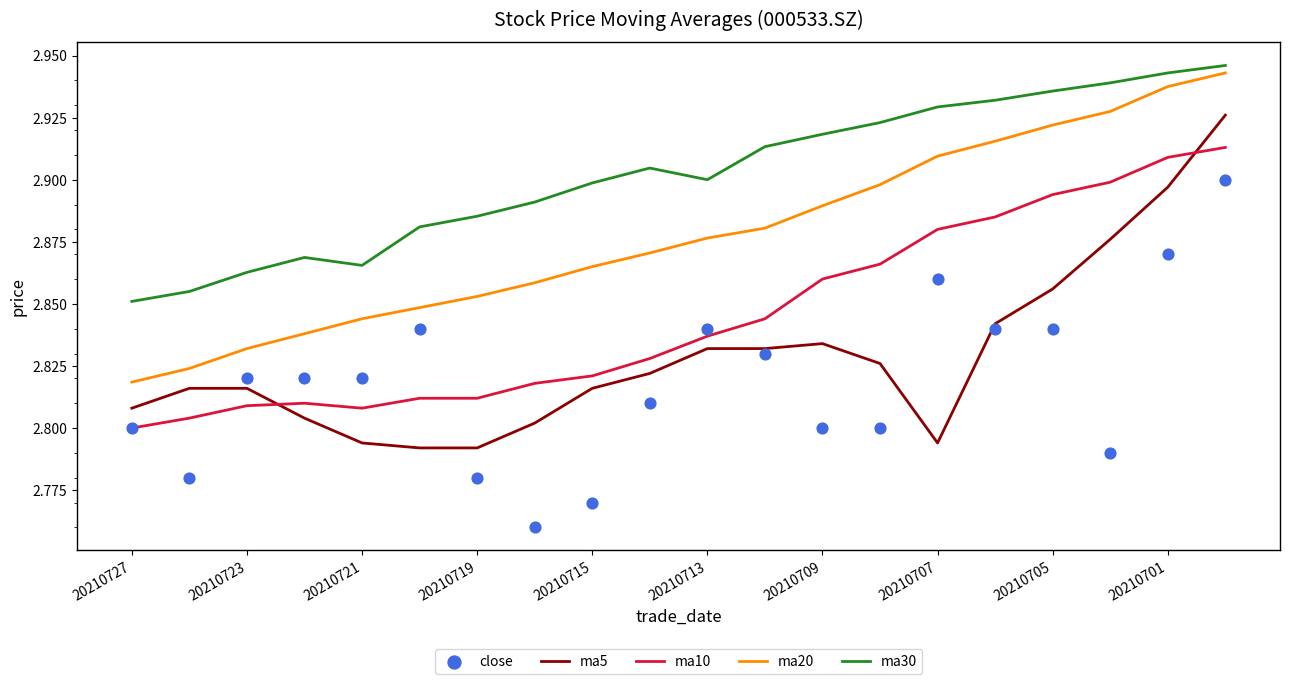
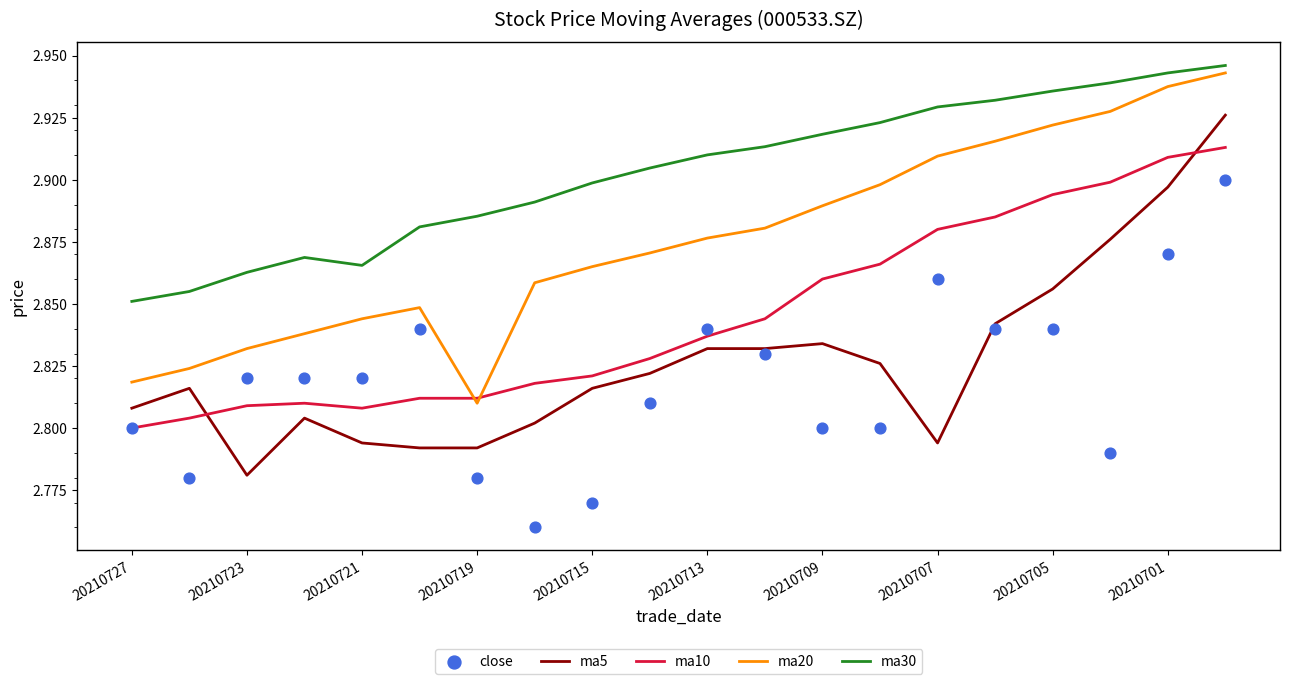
  {
    "ma5": {
      "20210727": 2.808,
-     "20210723": 2.816,
+     "20210723": 2.781,
      "20210721": 2.794,
      "20210719": 2.792,
      "20210715": 2.816,
      "20210713": 2.832,
      "20210709": 2.834,
      "20210707": 2.794,
      "20210705": 2.856,
      "20210701": 2.897
    },
    "ma10": {
      "20210723": 2.809,
      "20210721": 2.808,
      "20210719": 2.812,
      "20210715": 2.821,
      "20210713": 2.837,
      "20210709": 2.860,
      "20210707": 2.880,
      "20210705": 2.894,
      "20210701": 2.909
    },
    "ma20": {
      "20210727": 2.819,
      "20210723": 2.832,
      "20210721": 2.844,
-     "20210719": 2.853,
+     "20210719": 2.810,
      "20210715": 2.865,
      "20210713": 2.877,
      "20210709": 2.890,
      "20210707": 2.910,
      "20210705": 2.922,
      "20210701": 2.938
    },
    "ma30": {
      "20210727": 2.85,
      "20210723": 2.863,
      "20210721": 2.866,
      "20210719": 2.885,
      "20210715": 2.899,
-     "20210713": 2.90,
+     "20210713": 2.91,
      "20210709": 2.918,
      "20210707": 2.93,
      "20210705": 2.936,
      "20210701": 2.943
    }
  }
